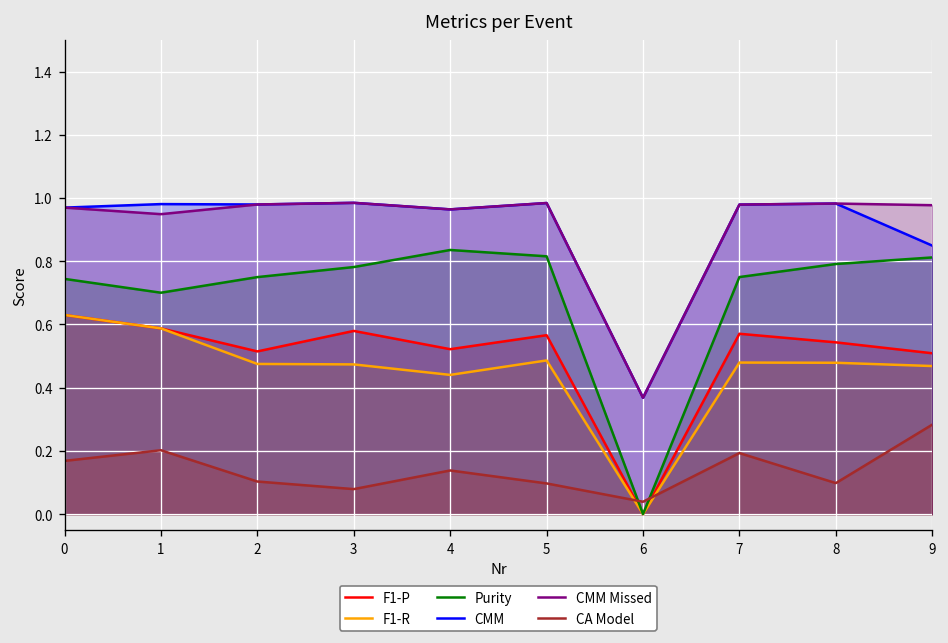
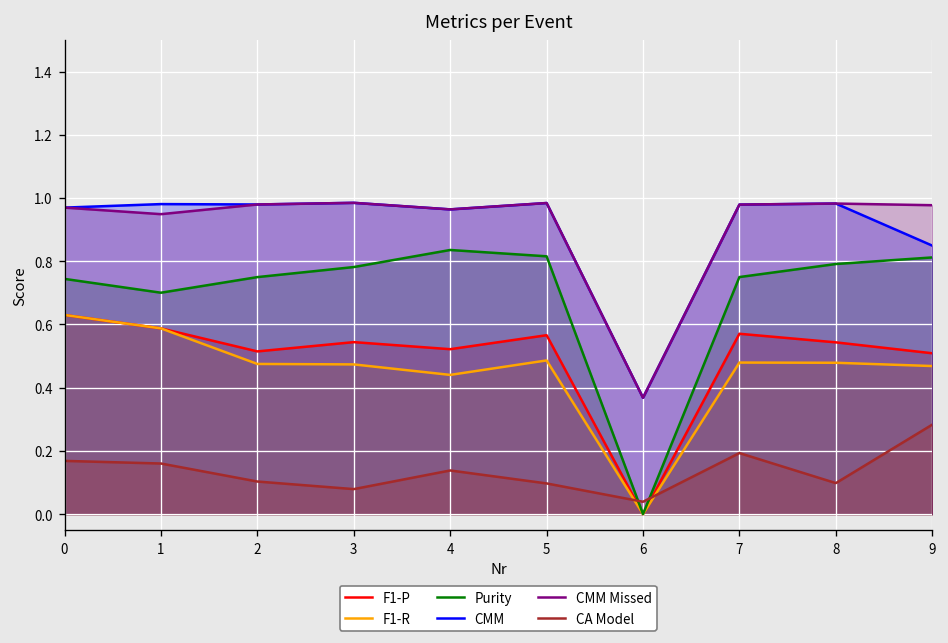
  {
    "F1-P": {
      "2": 0.51,
-     "3": 0.58,
+     "3": 0.54,
      "4": 0.52,
      "5": 0.57,
      "7": 0.57,
      "8": 0.54,
      "9": 0.51
    },
    "F1-R": {
      "2": 0.47,
      "3": 0.47,
      "4": 0.44,
      "5": 0.49,
      "7": 0.48,
      "8": 0.48,
      "9": 0.47
    },
    "Purity": {
      "0": 0.74,
      "1": 0.70,
      "2": 0.75,
      "3": 0.78,
      "4": 0.84,
      "5": 0.82,
      "7": 0.75,
      "8": 0.79,
      "9": 0.81
    },
    "CMM": {
      "1": 0.98,
      "9": 0.85
    },
    "CMM Missed": {
      "1": 0.95,
      "9": 0.98
    },
    "CA Model": {
      "0": 0.17,
-     "1": 0.20,
+     "1": 0.16,
      "2": 0.10,
      "3": 0.08,
      "4": 0.14,
      "5": 0.10,
      "6": 0.04,
      "7": 0.19,
      "8": 0.10,
      "9": 0.28
    }
  }
